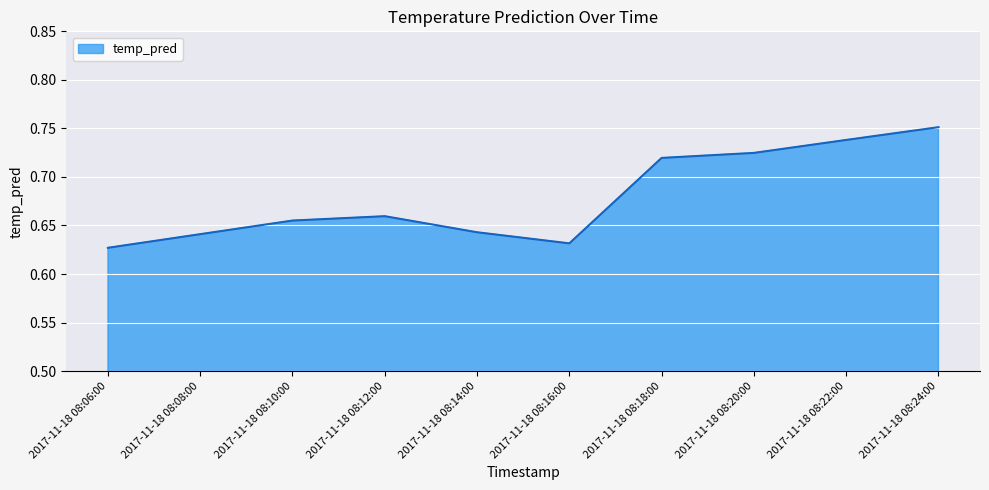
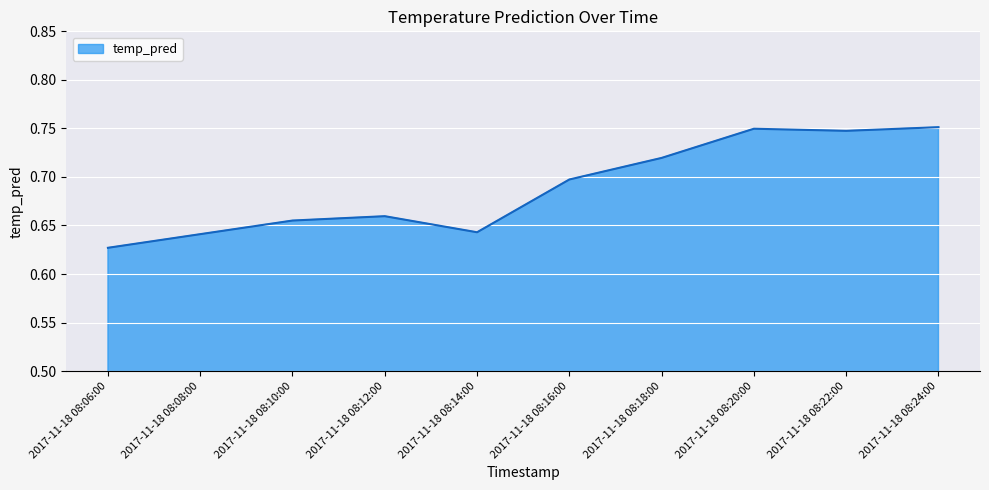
  {
    "2017-11-18 08:06:00": 0.63,
    "2017-11-18 08:08:00": 0.64,
    "2017-11-18 08:10:00": 0.66,
    "2017-11-18 08:12:00": 0.66,
    "2017-11-18 08:14:00": 0.64,
-   "2017-11-18 08:16:00": 0.63,
+   "2017-11-18 08:16:00": 0.70,
    "2017-11-18 08:18:00": 0.72,
-   "2017-11-18 08:20:00": 0.72,
-   "2017-11-18 08:22:00": 0.74,
+   "2017-11-18 08:20:00": 0.75,
+   "2017-11-18 08:22:00": 0.75,
    "2017-11-18 08:24:00": 0.75
  }
